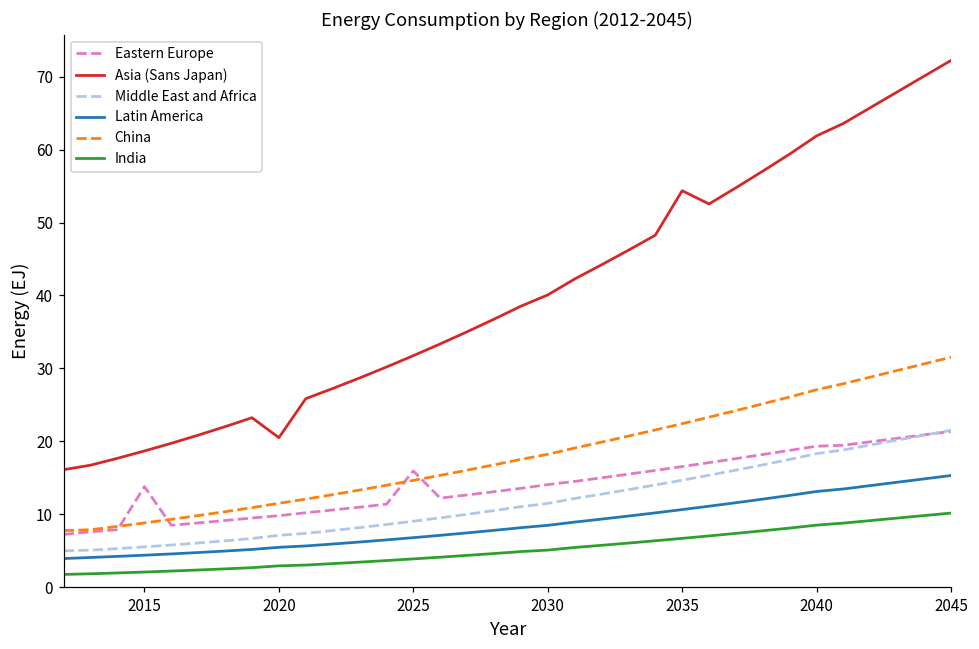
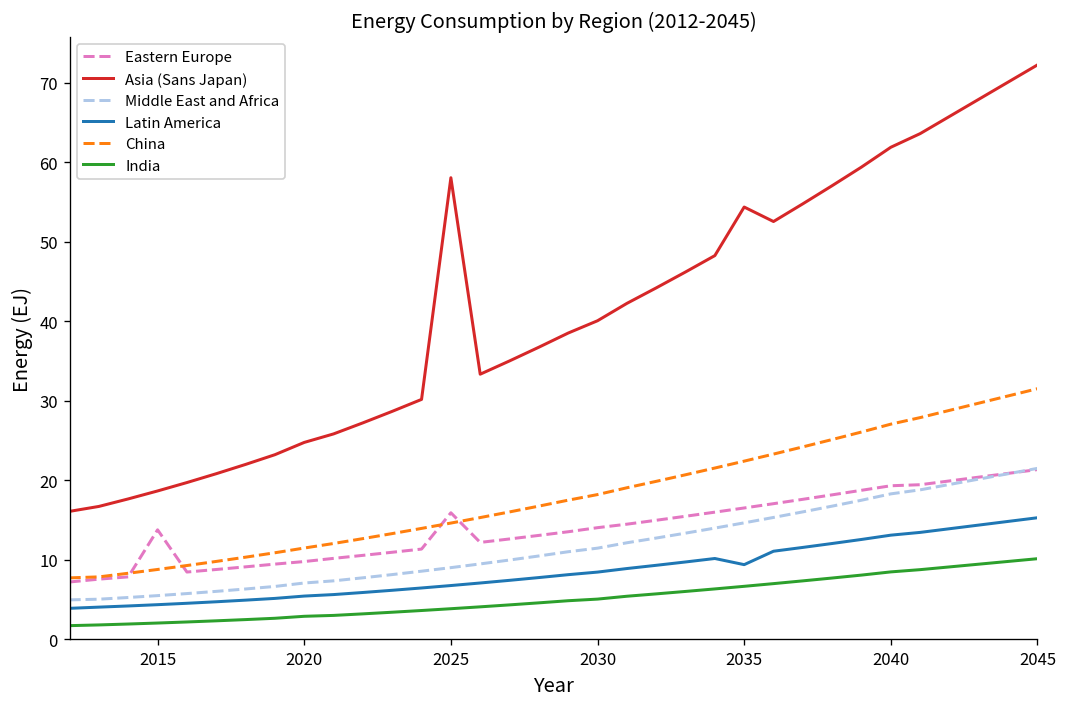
  {
    "Eastern Europe": {
      "2015": 14,
      "2020": 10,
      "2025": 16,
      "2030": 14,
      "2035": 17,
      "2040": 19
    },
    "Asia (Sans Japan)": {
      "2015": 19,
-     "2020": 20,
-     "2025": 32,
+     "2020": 25,
+     "2025": 58,
      "2030": 40,
      "2035": 54,
      "2040": 62,
      "2045": 72
    },
    "Middle East and Africa": {
      "2015": 6,
      "2020": 7,
      "2025": 9,
      "2030": 11,
      "2035": 15,
      "2040": 18
    },
    "Latin America": {
      "2015": 4,
      "2020": 5,
      "2025": 7,
      "2030": 8,
-     "2035": 11,
+     "2035": 9,
      "2040": 13,
      "2045": 15
    },
    "China": {
      "2015": 9,
      "2020": 11,
      "2025": 15,
      "2030": 18,
      "2035": 22,
      "2040": 27,
      "2045": 32
    },
    "India": {
      "2015": 2,
      "2020": 3,
      "2025": 4,
      "2030": 5,
      "2035": 7,
      "2040": 8,
      "2045": 10
    }
  }
